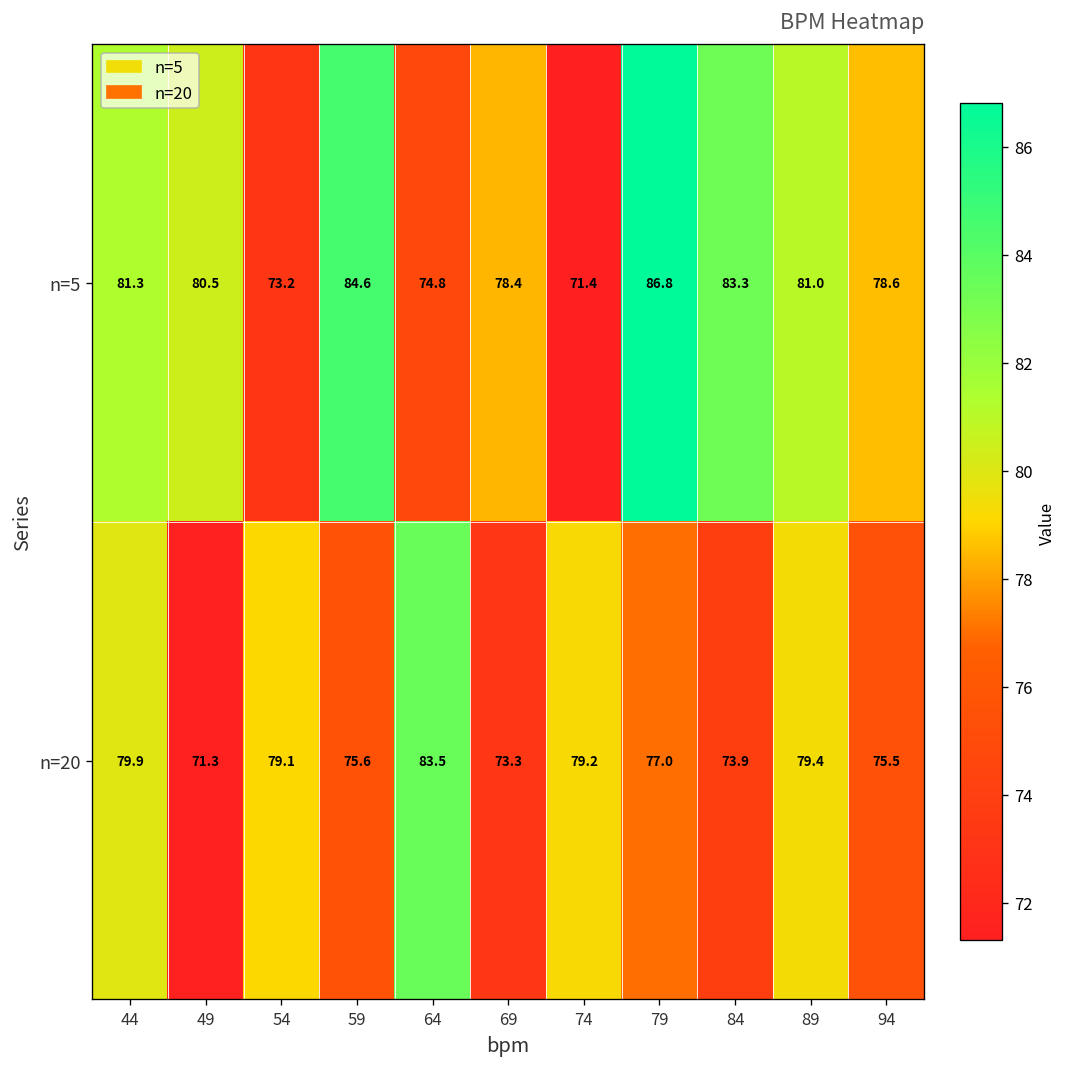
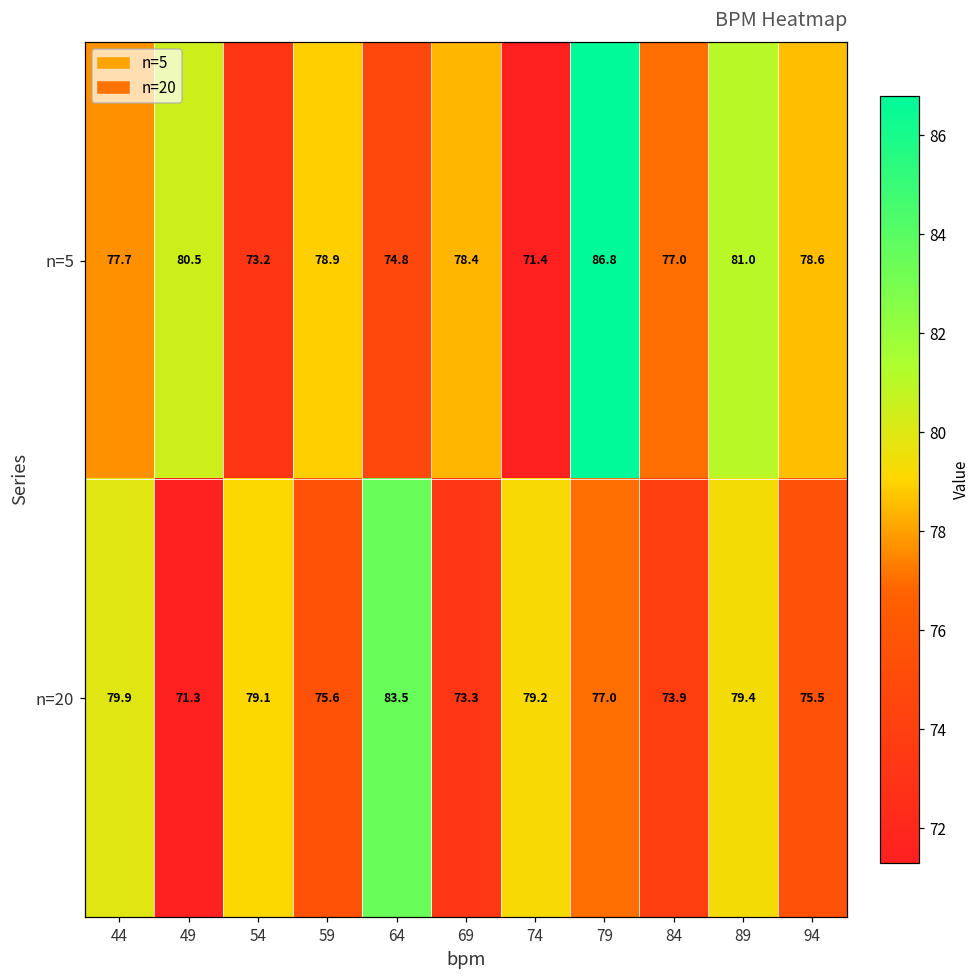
  {
    "n=5": {
-     "44": 81.3,
+     "44": 77.7,
      "49": 80.5,
      "54": 73.2,
-     "59": 84.6,
+     "59": 78.9,
      "64": 74.8,
      "69": 78.4,
      "74": 71.4,
      "79": 86.8,
-     "84": 83.3,
+     "84": 77.0,
      "89": 81.0,
      "94": 78.6
    },
    "n=20": {
      "44": 79.9,
      "49": 71.3,
      "54": 79.1,
      "59": 75.6,
      "64": 83.5,
      "69": 73.3,
      "74": 79.2,
      "79": 77.0,
      "84": 73.9,
      "89": 79.4,
      "94": 75.5
    }
  }
